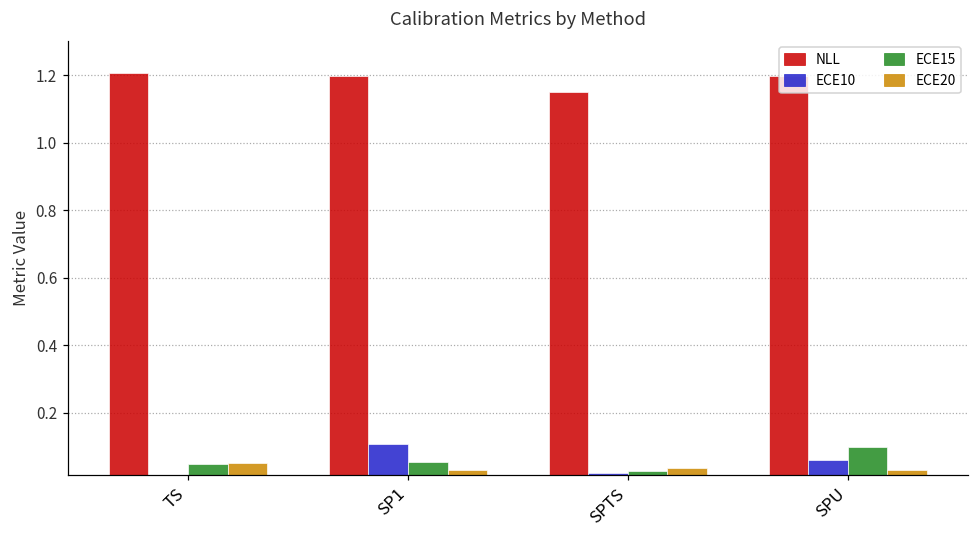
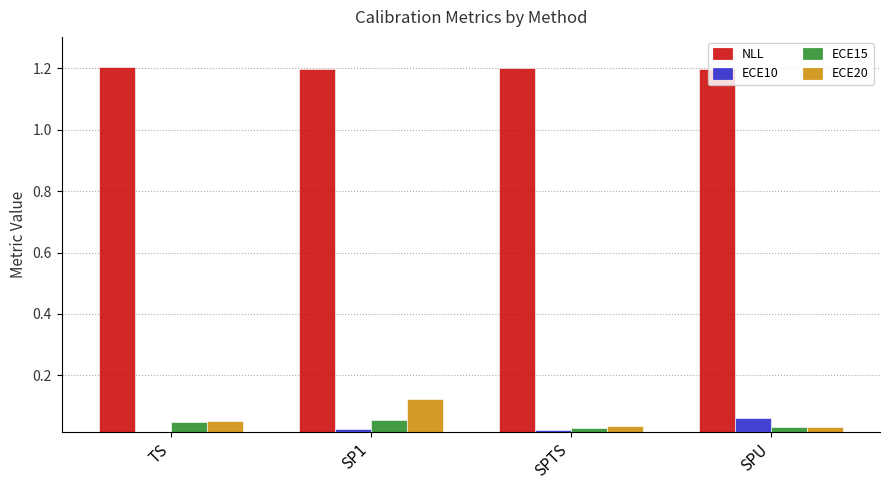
  {
    "NLL": {
      "TS": 1.21,
      "SP1": 1.20,
-     "SPTS": 1.15
+     "SPTS": 1.20
    },
    "ECE10": {
      "TS": 0.02,
-     "SP1": 0.11,
+     "SP1": 0.03,
      "SPTS": 0.02,
      "SPU": 0.06
    },
    "ECE15": {
      "TS": 0.05,
      "SP1": 0.06,
      "SPTS": 0.03,
-     "SPU": 0.10
+     "SPU": 0.03
    },
    "ECE20": {
      "TS": 0.05,
-     "SP1": 0.03,
+     "SP1": 0.12,
      "SPTS": 0.04,
      "SPU": 0.03
    }
  }
